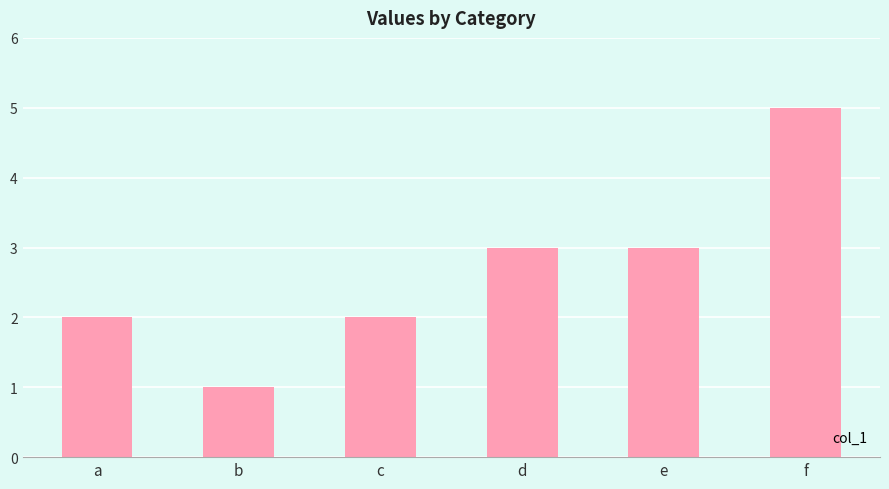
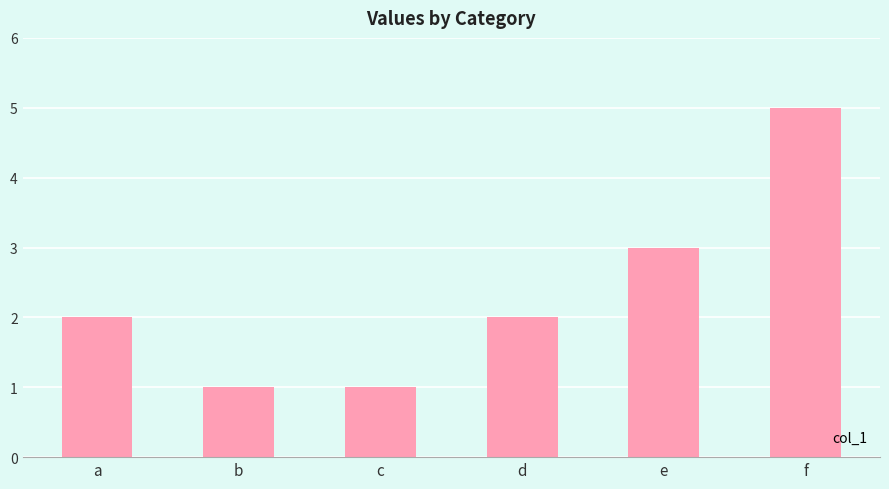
  {
    "a": 2,
    "b": 1,
-   "c": 2,
-   "d": 3,
+   "c": 1,
+   "d": 2,
    "e": 3,
    "f": 5
  }
